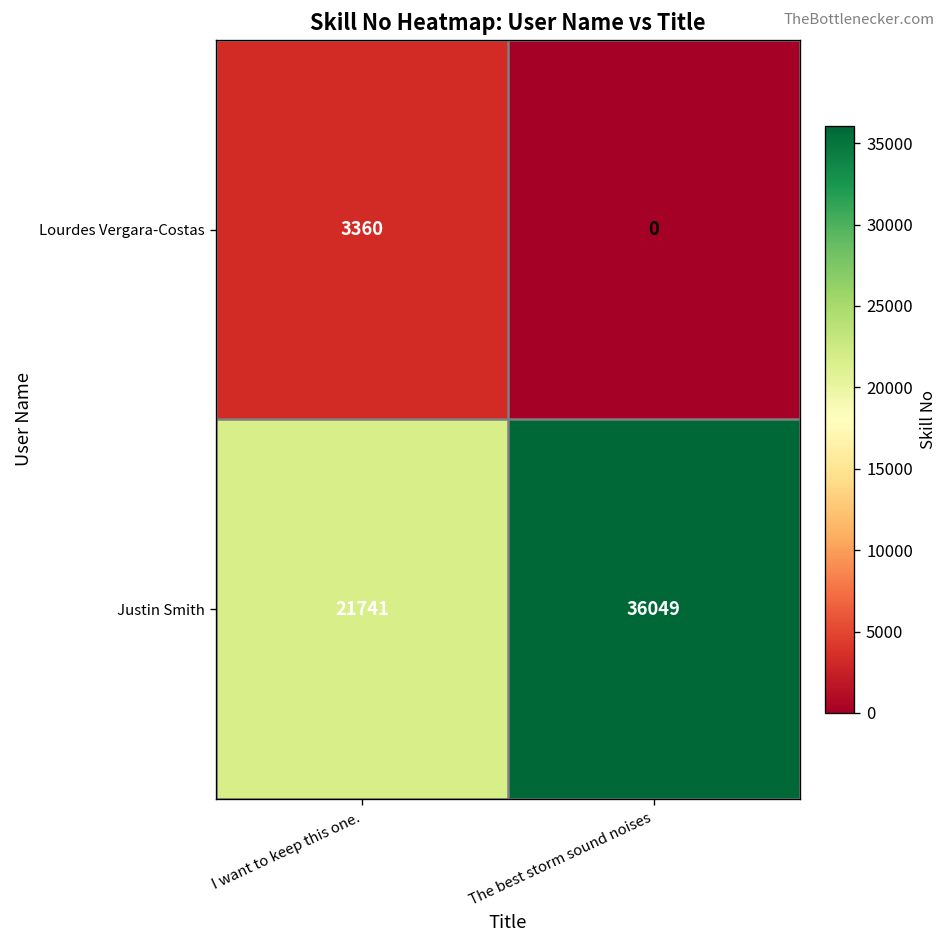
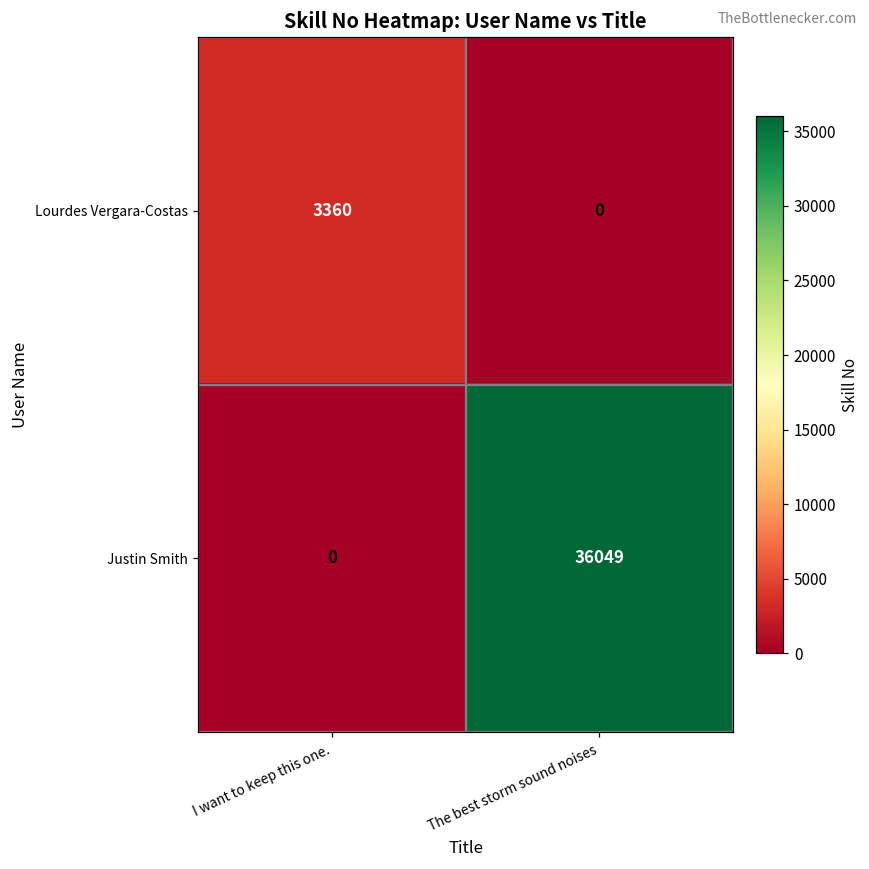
  {
    "Lourdes Vergara-Costas": {
      "I want to keep this one.": 3360,
      "The best storm sound noises": 0
    },
    "Justin Smith": {
-     "I want to keep this one.": 21741,
+     "I want to keep this one.": 0,
      "The best storm sound noises": 36049
    }
  }
